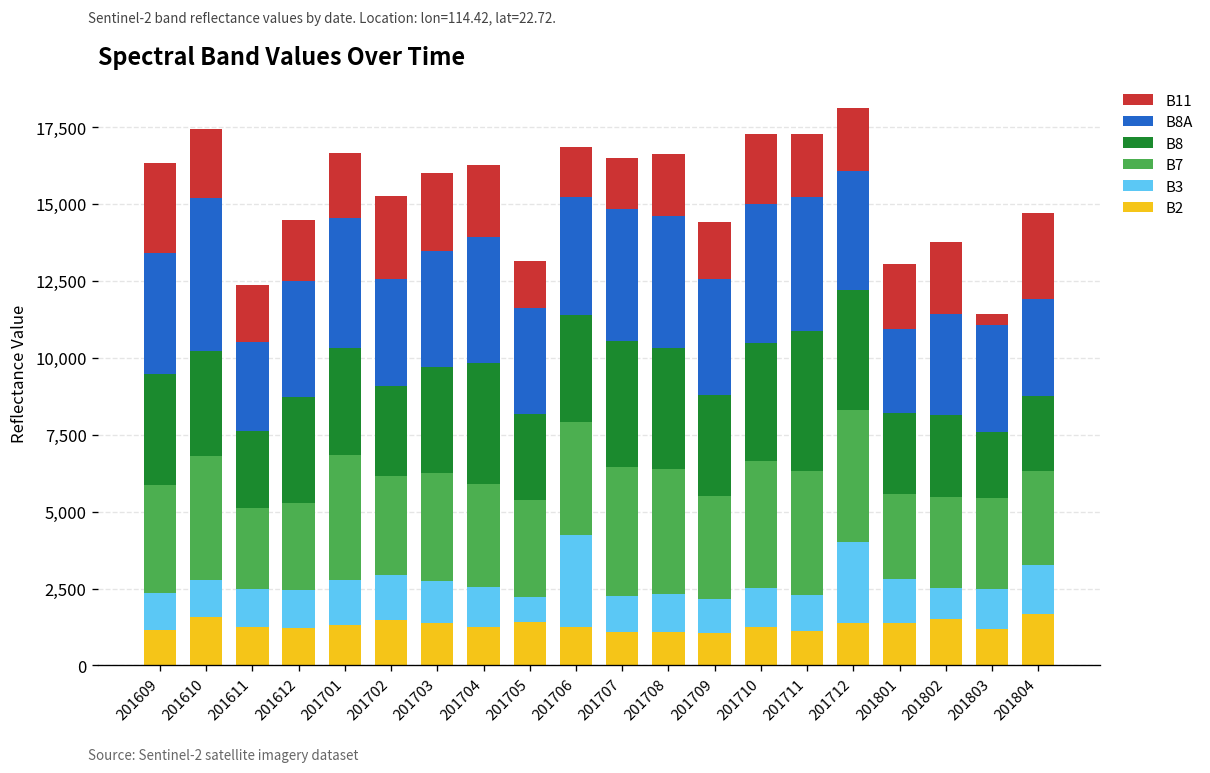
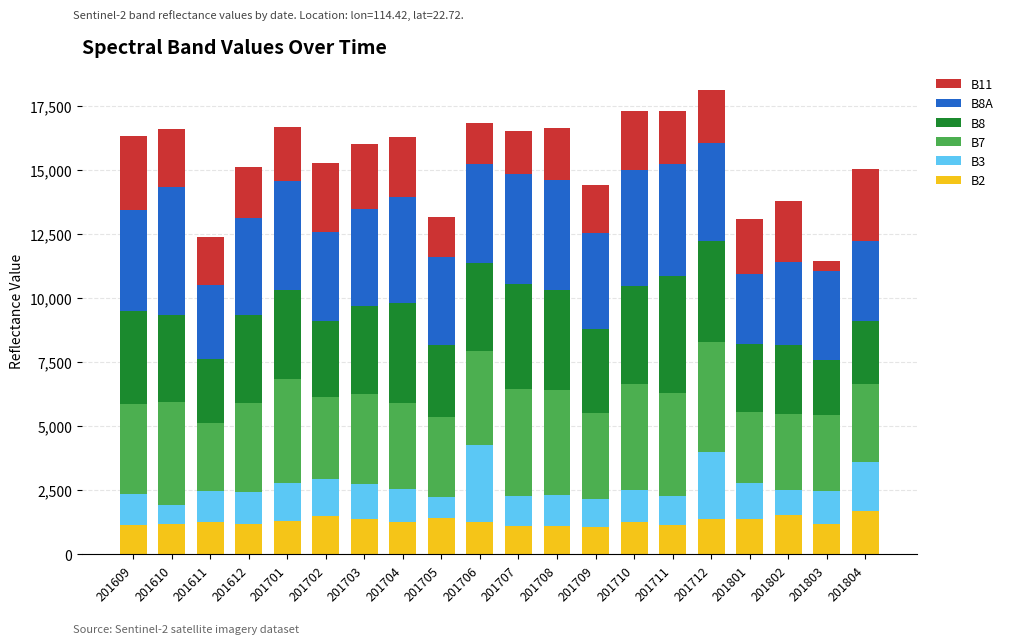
  {
    "B2": {
      "201609": "1,100",
-     "201610": "1,600",
+     "201610": "1,200",
      "201611": "1,300",
      "201612": "1,200",
      "201701": "1,300",
      "201702": "1,500",
      "201703": "1,400",
      "201704": "1,300",
      "201705": "1,400",
      "201706": "1,200",
      "201707": "1,100",
      "201708": "1,100",
      "201709": "1,100",
      "201710": "1,200",
      "201711": "1,100",
      "201712": "1,400",
      "201801": "1,400",
      "201802": "1,500",
      "201803": "1,200",
      "201804": "1,700"
    },
    "B3": {
      "201609": "1,200",
-     "201610": "1,200",
+     "201610": "700",
      "201611": "1,200",
      "201612": "1,200",
      "201701": "1,500",
      "201702": "1,400",
      "201703": "1,400",
      "201704": "1,300",
      "201705": "800",
      "201706": "3,000",
      "201707": "1,200",
      "201708": "1,200",
      "201709": "1,100",
      "201710": "1,300",
      "201711": "1,200",
      "201712": "2,600",
      "201801": "1,400",
      "201802": "1,000",
      "201803": "1,300",
-     "201804": "1,600"
+     "201804": "1,900"
    },
    "B7": {
      "201609": "3,500",
      "201610": "4,000",
      "201611": "2,600",
-     "201612": "2,800",
+     "201612": "3,500",
      "201701": "4,000",
      "201702": "3,200",
      "201703": "3,500",
      "201704": "3,300",
      "201705": "3,100",
      "201706": "3,700",
      "201707": "4,200",
      "201708": "4,100",
      "201709": "3,400",
      "201710": "4,100",
      "201711": "4,000",
      "201712": "4,300",
      "201801": "2,800",
      "201802": "3,000",
      "201803": "3,000",
      "201804": "3,000"
    },
    "B8": {
      "201609": "3,600",
      "201610": "3,400",
      "201611": "2,500",
      "201612": "3,500",
      "201701": "3,500",
      "201702": "2,900",
      "201703": "3,400",
      "201704": "3,900",
      "201705": "2,800",
      "201706": "3,500",
      "201707": "4,100",
      "201708": "3,900",
      "201709": "3,300",
      "201710": "3,800",
      "201711": "4,600",
      "201712": "3,900",
      "201801": "2,600",
      "201802": "2,700",
      "201803": "2,100",
      "201804": "2,500"
    },
    "B8A": {
      "201609": "3,900",
      "201610": "5,000",
      "201611": "2,900",
      "201612": "3,800",
      "201701": "4,200",
      "201702": "3,500",
      "201703": "3,800",
      "201704": "4,100",
      "201705": "3,400",
      "201706": "3,800",
      "201707": "4,300",
      "201708": "4,300",
      "201709": "3,800",
      "201710": "4,500",
      "201711": "4,300",
      "201712": "3,800",
      "201801": "2,700",
      "201802": "3,300",
      "201803": "3,500",
      "201804": "3,200"
    },
    "B11": {
      "201609": "2,900",
      "201610": "2,300",
      "201611": "1,900",
      "201612": "2,000",
      "201701": "2,100",
      "201702": "2,700",
      "201703": "2,500",
      "201704": "2,300",
      "201705": "1,500",
      "201706": "1,600",
      "201707": "1,700",
      "201708": "2,000",
      "201709": "1,900",
      "201710": "2,300",
      "201711": "2,100",
      "201712": "2,000",
      "201801": "2,100",
      "201802": "2,400",
      "201803": "400",
      "201804": "2,800"
    }
  }
